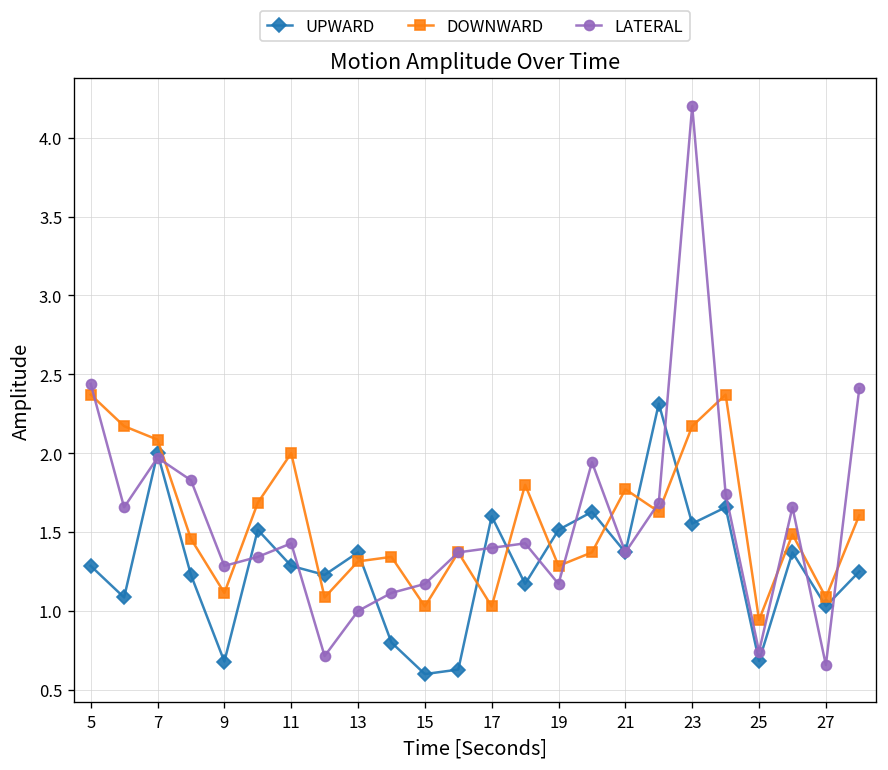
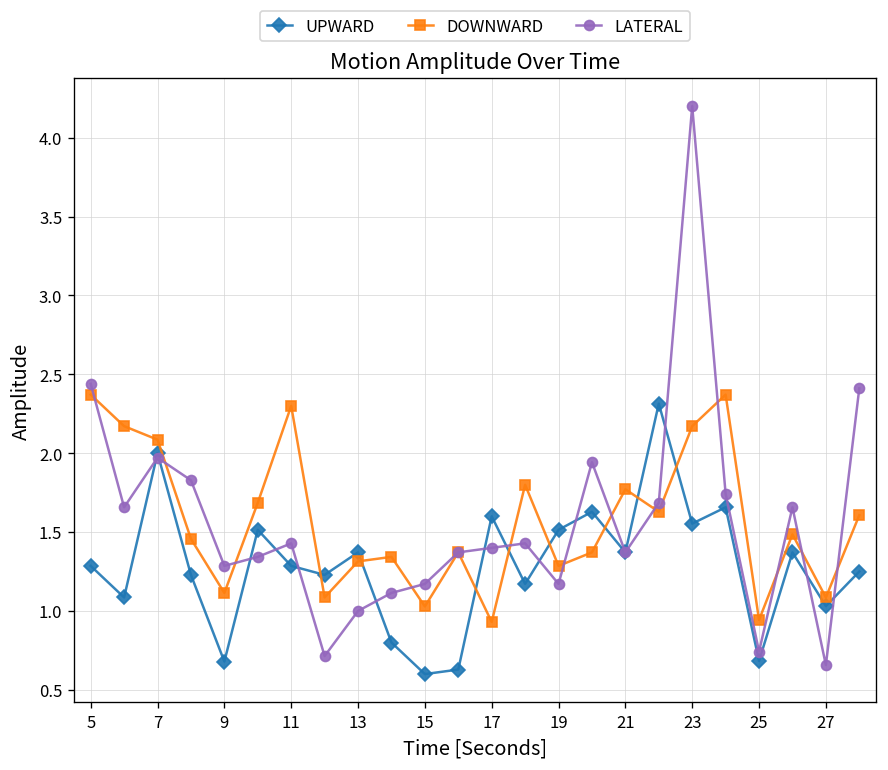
  {
    "UPWARD": {
      "5": 1.29,
      "7": 2.00,
      "9": 0.68,
      "11": 1.29,
      "13": 1.37,
      "15": 0.60,
      "17": 1.60,
      "19": 1.51,
      "23": 1.55,
      "25": 0.68,
      "27": 1.03
    },
    "DOWNWARD": {
      "5": 2.37,
      "7": 2.09,
      "9": 1.11,
-     "11": 2.0,
+     "11": 2.3,
      "13": 1.31,
      "15": 1.03,
-     "17": 1.03,
+     "17": 0.93,
      "19": 1.29,
      "21": 1.77,
      "23": 2.17,
      "25": 0.94,
      "27": 1.09
    },
    "LATERAL": {
      "5": 2.44,
      "7": 1.97,
      "9": 1.29,
      "11": 1.43,
      "13": 1.00,
      "15": 1.17,
      "17": 1.40,
      "19": 1.17,
      "23": 4.20,
      "25": 0.74,
      "27": 0.66
    }
  }
